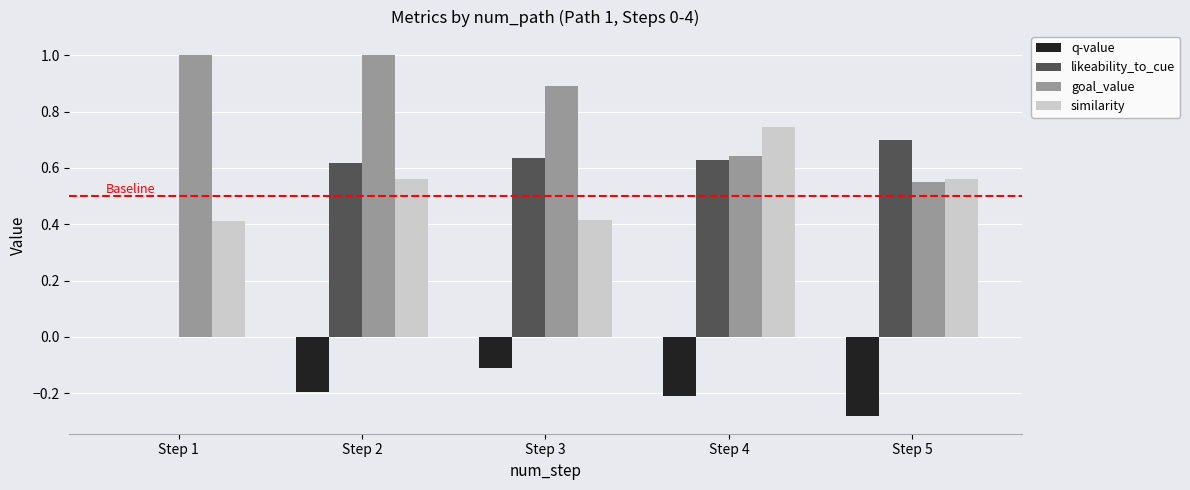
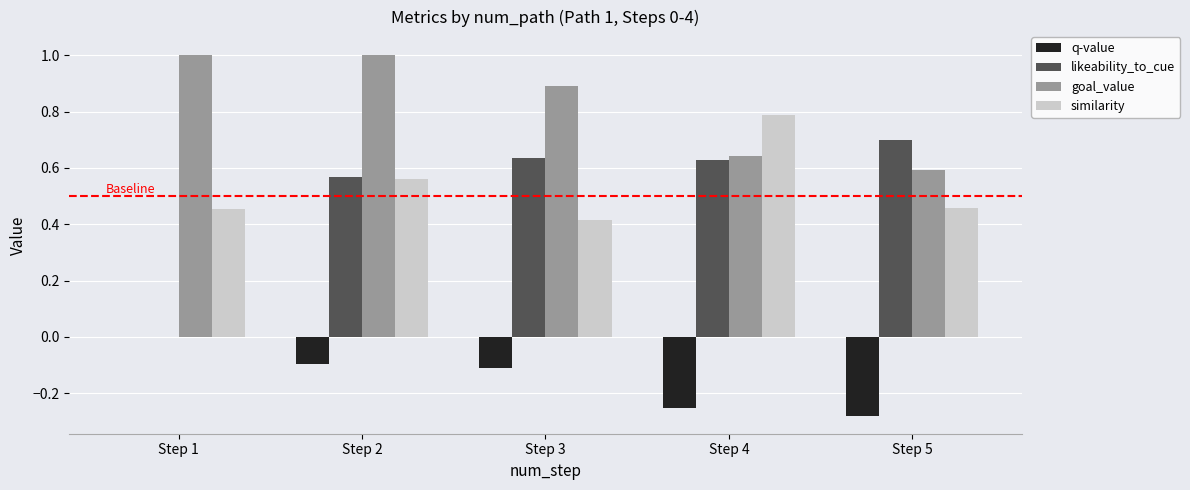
  {
    "q-value": {
      "Step 1": 0.00,
-     "Step 2": -0.19,
+     "Step 2": -0.10,
      "Step 3": -0.11,
-     "Step 4": -0.21,
+     "Step 4": -0.25,
      "Step 5": -0.28
    },
    "likeability_to_cue": {
      "Step 1": 0.00,
-     "Step 2": 0.62,
+     "Step 2": 0.57,
      "Step 3": 0.64,
      "Step 4": 0.63,
      "Step 5": 0.70
    },
    "goal_value": {
      "Step 1": 1.00,
      "Step 2": 1.00,
      "Step 3": 0.89,
      "Step 4": 0.64,
-     "Step 5": 0.55
+     "Step 5": 0.59
    },
    "similarity": {
-     "Step 1": 0.41,
+     "Step 1": 0.45,
      "Step 2": 0.56,
      "Step 3": 0.41,
-     "Step 4": 0.75,
-     "Step 5": 0.56
+     "Step 4": 0.79,
+     "Step 5": 0.46
    }
  }
